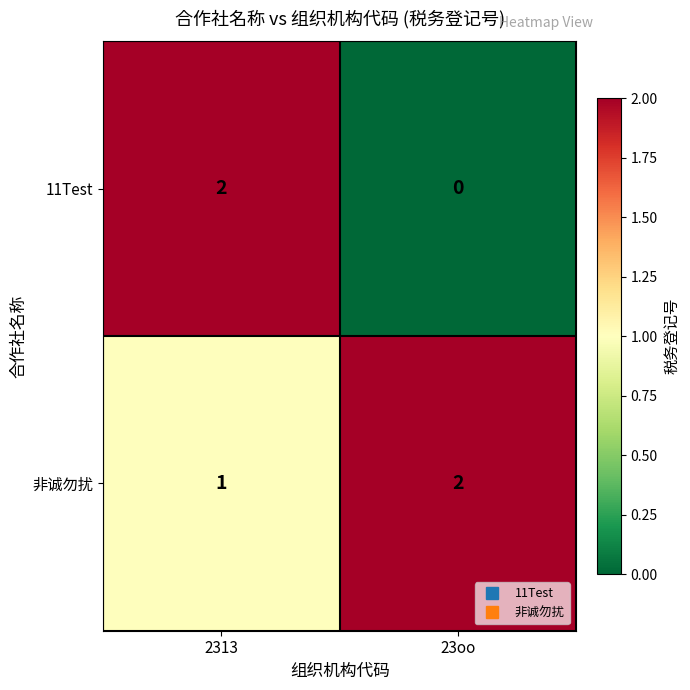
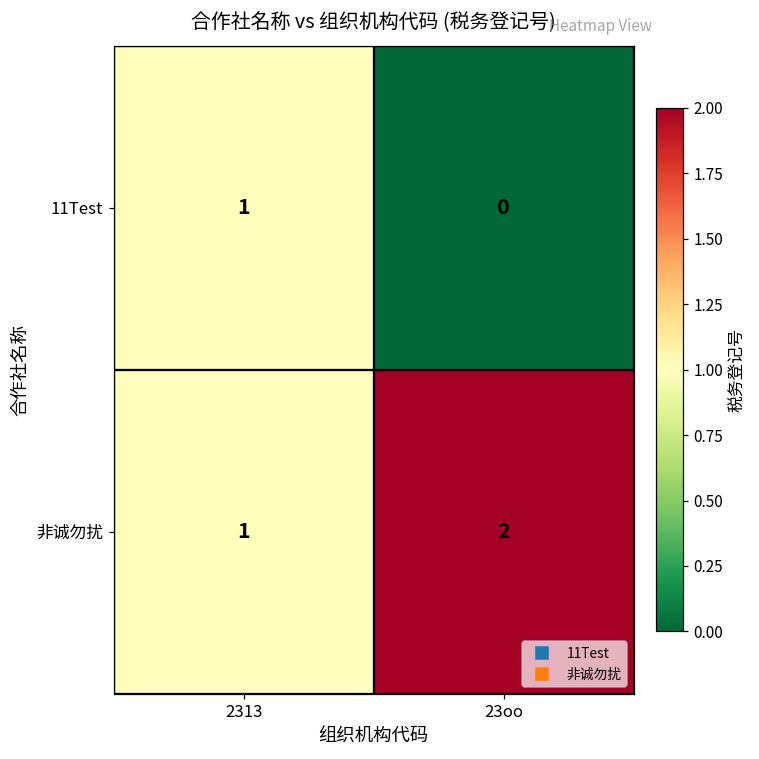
  {
    "11Test": {
-     "2313": 2,
+     "2313": 1,
      "23oo": 0
    },
    "非诚勿扰": {
      "2313": 1,
      "23oo": 2
    }
  }
